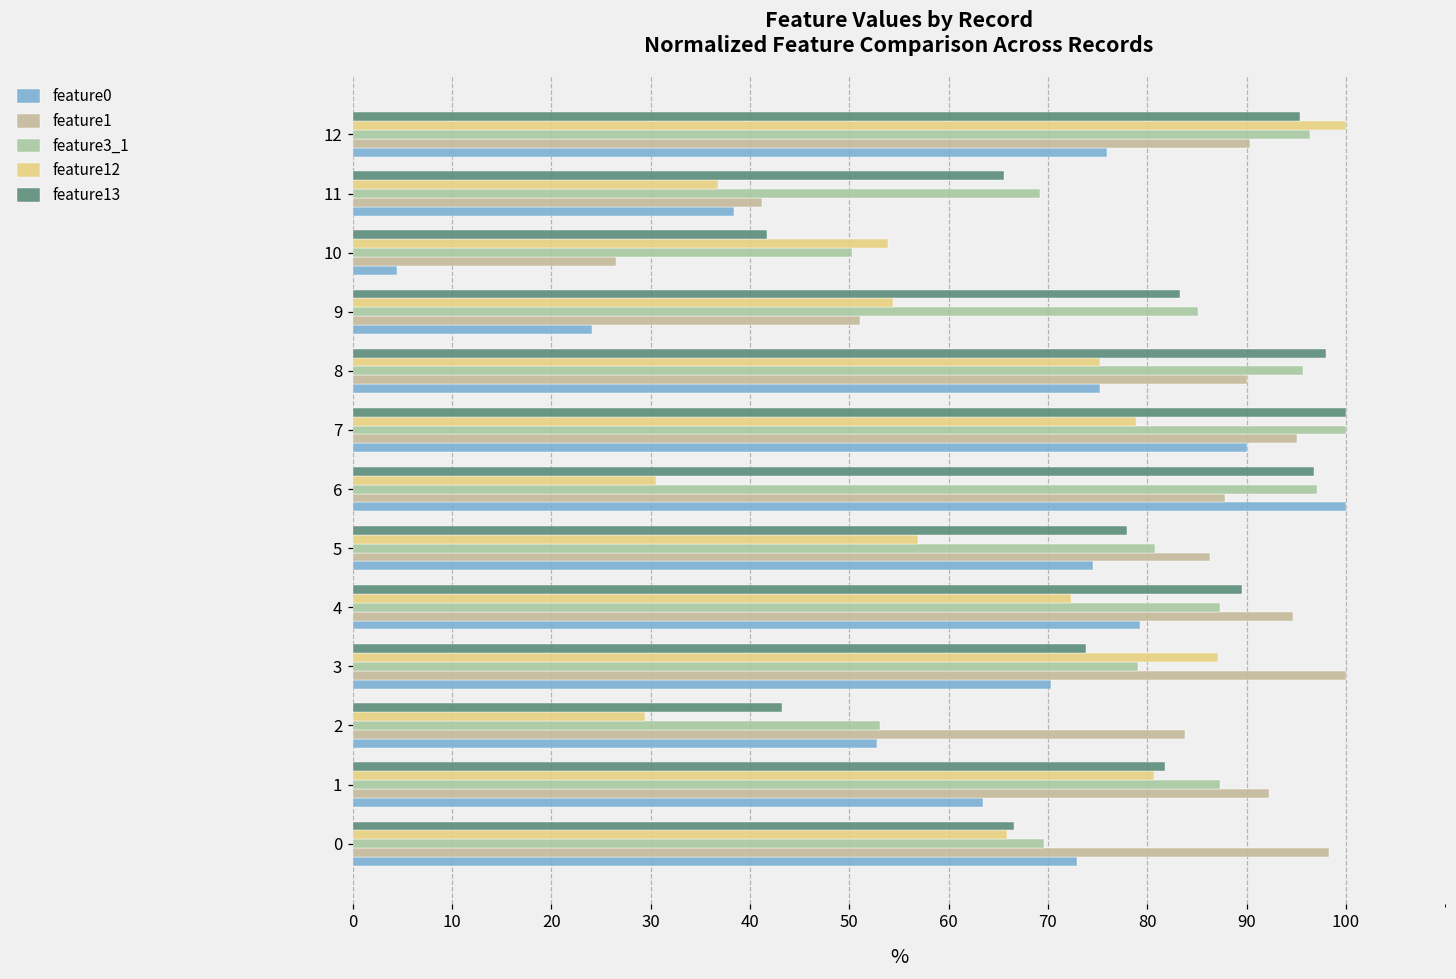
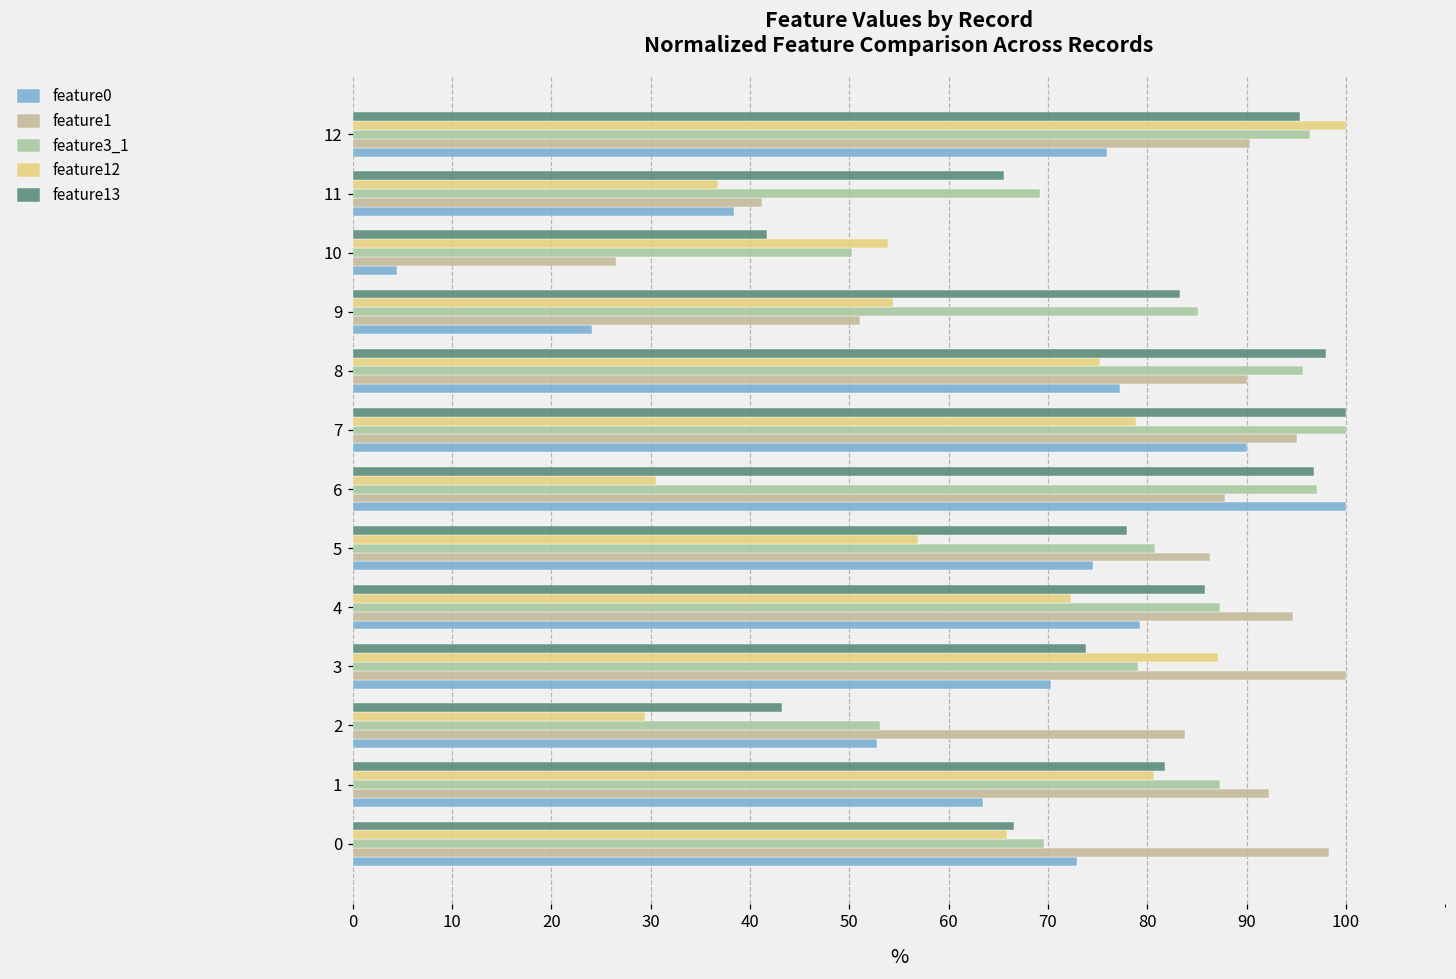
  {
    "feature0": {
      "12": 76,
      "11": 38,
      "10": 4,
      "9": 24,
-     "8": 75,
+     "8": 77,
      "7": 90,
      "6": 100,
      "5": 75,
      "4": 79,
      "3": 70,
      "2": 53,
      "1": 63,
      "0": 73
    },
    "feature13": {
      "12": 95,
      "11": 66,
      "10": 42,
      "9": 83,
      "8": 98,
      "7": 100,
      "6": 97,
      "5": 78,
-     "4": 89,
+     "4": 86,
      "3": 74,
      "2": 43,
      "1": 82,
      "0": 67
    }
  }
